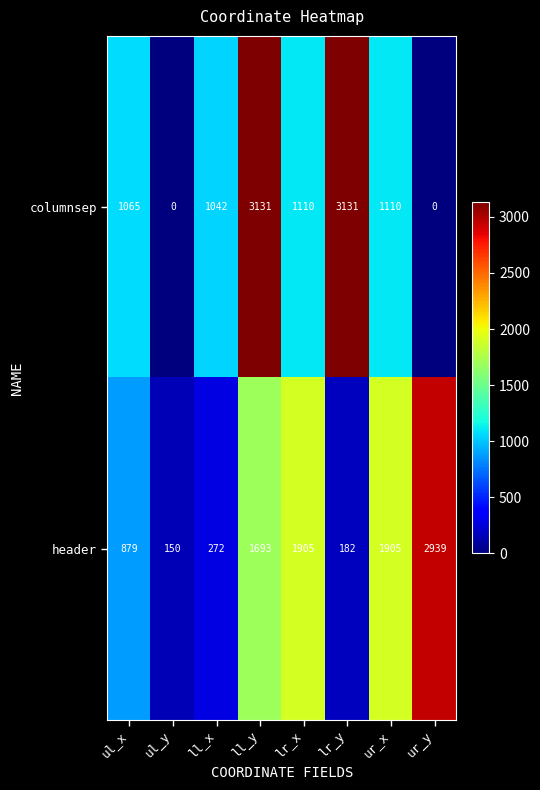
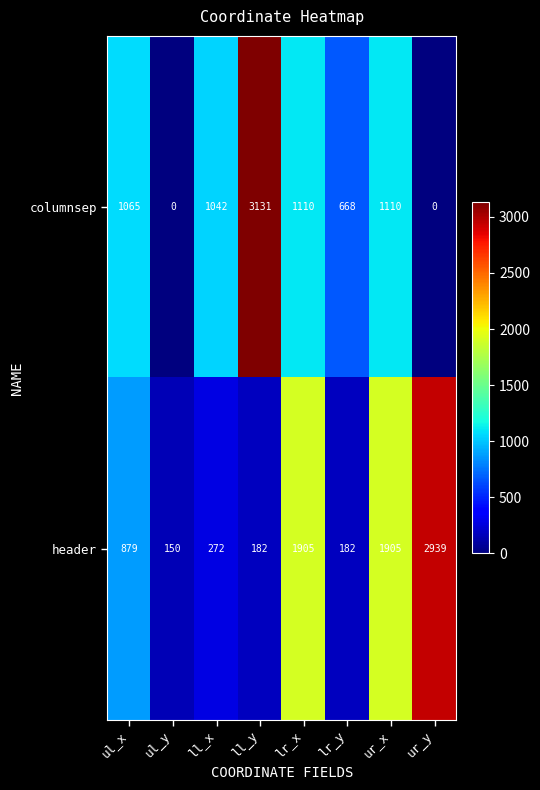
  {
    "columnsep": {
      "ul_x": 1065,
      "ul_y": 0,
      "ll_x": 1042,
      "ll_y": 3131,
      "lr_x": 1110,
-     "lr_y": 3131,
+     "lr_y": 668,
      "ur_x": 1110,
      "ur_y": 0
    },
    "header": {
      "ul_x": 879,
      "ul_y": 150,
      "ll_x": 272,
-     "ll_y": 1693,
+     "ll_y": 182,
      "lr_x": 1905,
      "lr_y": 182,
      "ur_x": 1905,
      "ur_y": 2939
    }
  }
